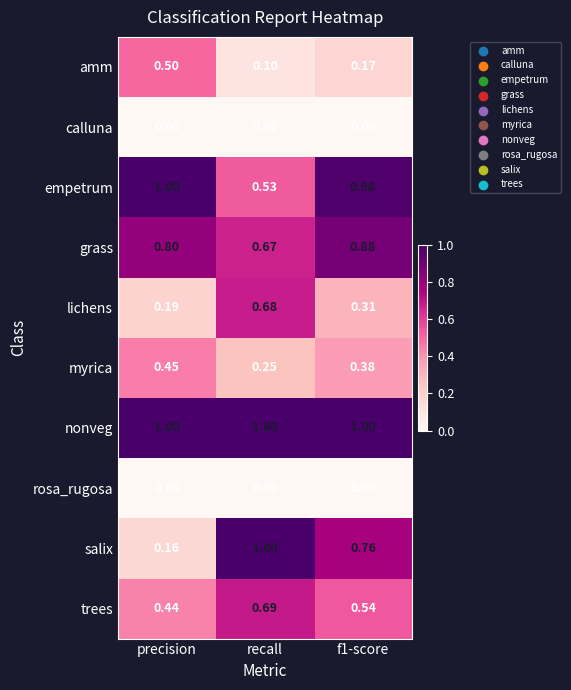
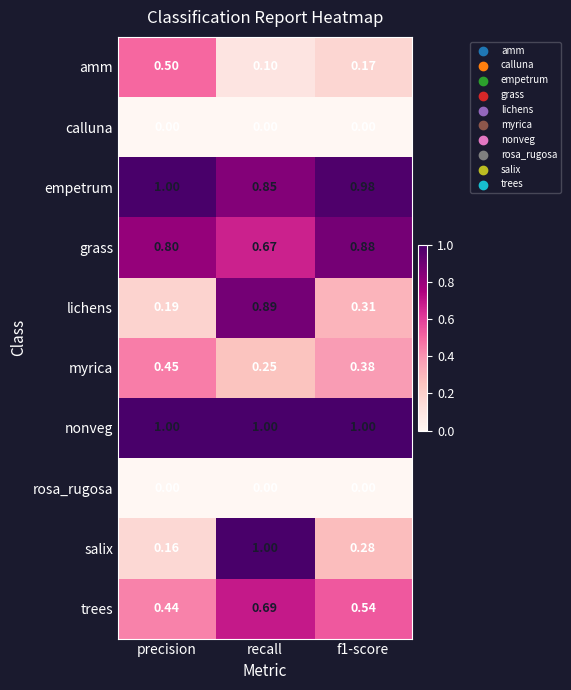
  {
    "amm": {
      "precision": 0.50
    },
    "empetrum": {
      "precision": 1.00,
-     "recall": 0.53,
+     "recall": 0.85,
      "f1-score": 0.98
    },
    "grass": {
      "precision": 0.80,
      "recall": 0.67,
      "f1-score": 0.88
    },
    "lichens": {
      "precision": 0.19,
-     "recall": 0.68,
+     "recall": 0.89,
      "f1-score": 0.31
    },
    "myrica": {
      "precision": 0.45,
      "recall": 0.25,
      "f1-score": 0.38
    },
    "nonveg": {
      "precision": 1.00,
      "recall": 1.00,
      "f1-score": 1.00
    },
    "salix": {
      "recall": 1.00,
-     "f1-score": 0.76
+     "f1-score": 0.28
    },
    "trees": {
      "precision": 0.44,
      "recall": 0.69,
      "f1-score": 0.54
    }
  }
